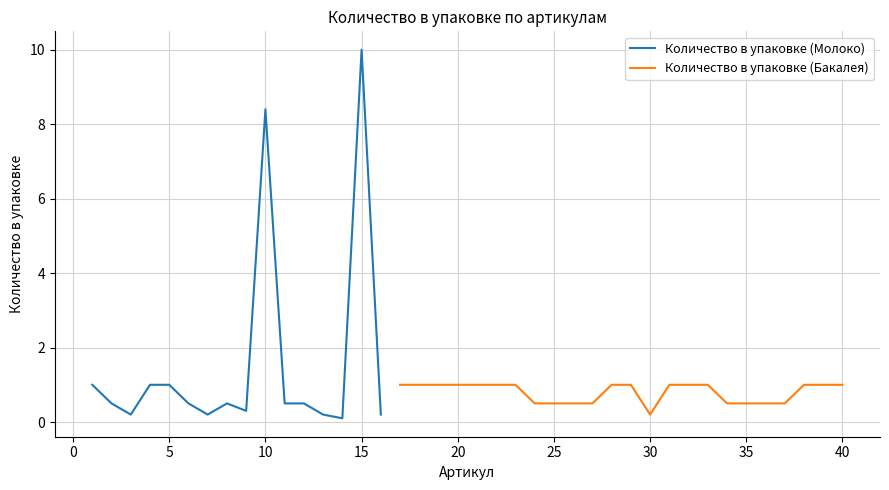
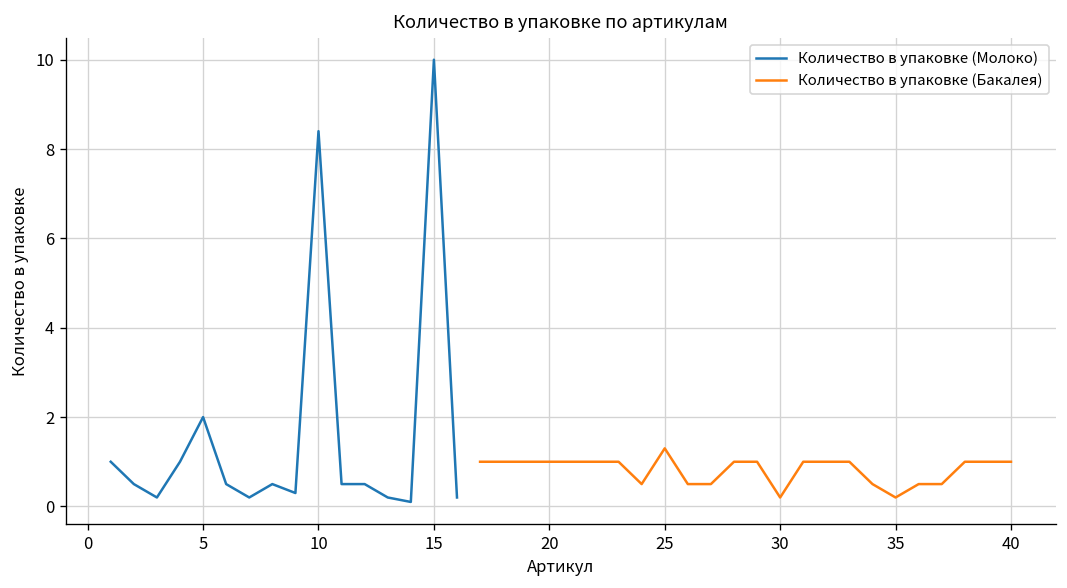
  {
    "Количество в упаковке (Молоко)": {
-     "5": 1,
+     "5": 2,
      "10": 8.4,
      "15": 10
    },
    "Количество в упаковке (Бакалея)": {
      "20": 1.0,
-     "25": 0.5,
+     "25": 1.3,
      "30": 0.2,
-     "35": 0.5,
+     "35": 0.2,
      "40": 1.0
    }
  }
